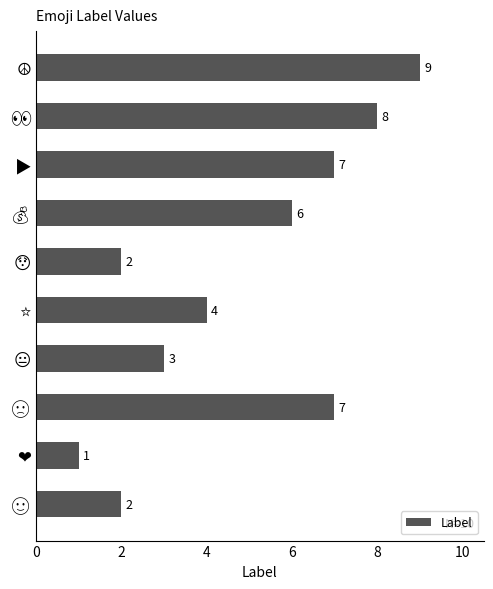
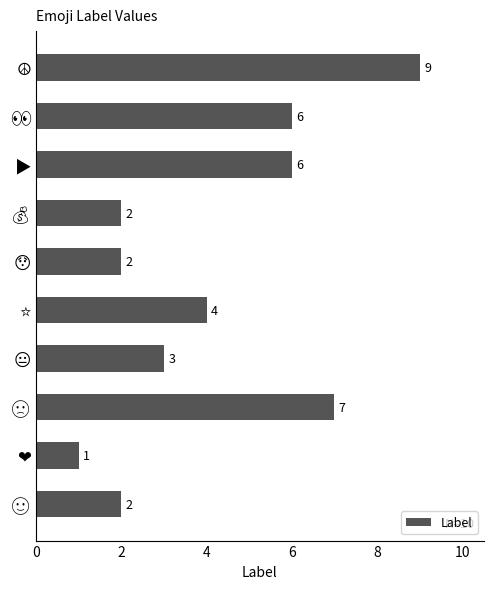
  {
    "☮": 9,
-   "👀": 8,
-   "▶": 7,
-   "💰": 6,
+   "👀": 6,
+   "▶": 6,
+   "💰": 2,
    "😯": 2,
    "⭐": 4,
    "😐": 3,
    "🙁": 7,
    "❤": 1,
    "🙂": 2
  }
